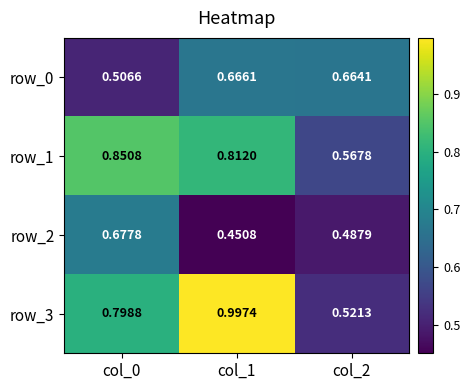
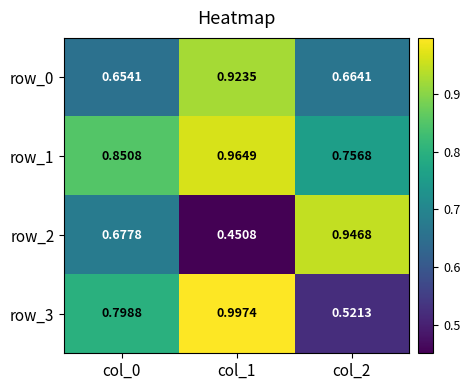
  {
    "row_0": {
-     "col_0": 0.5066,
-     "col_1": 0.6661,
+     "col_0": 0.6541,
+     "col_1": 0.9235,
      "col_2": 0.6641
    },
    "row_1": {
      "col_0": 0.8508,
-     "col_1": 0.8120,
-     "col_2": 0.5678
+     "col_1": 0.9649,
+     "col_2": 0.7568
    },
    "row_2": {
      "col_0": 0.6778,
      "col_1": 0.4508,
-     "col_2": 0.4879
+     "col_2": 0.9468
    },
    "row_3": {
      "col_0": 0.7988,
      "col_1": 0.9974,
      "col_2": 0.5213
    }
  }
